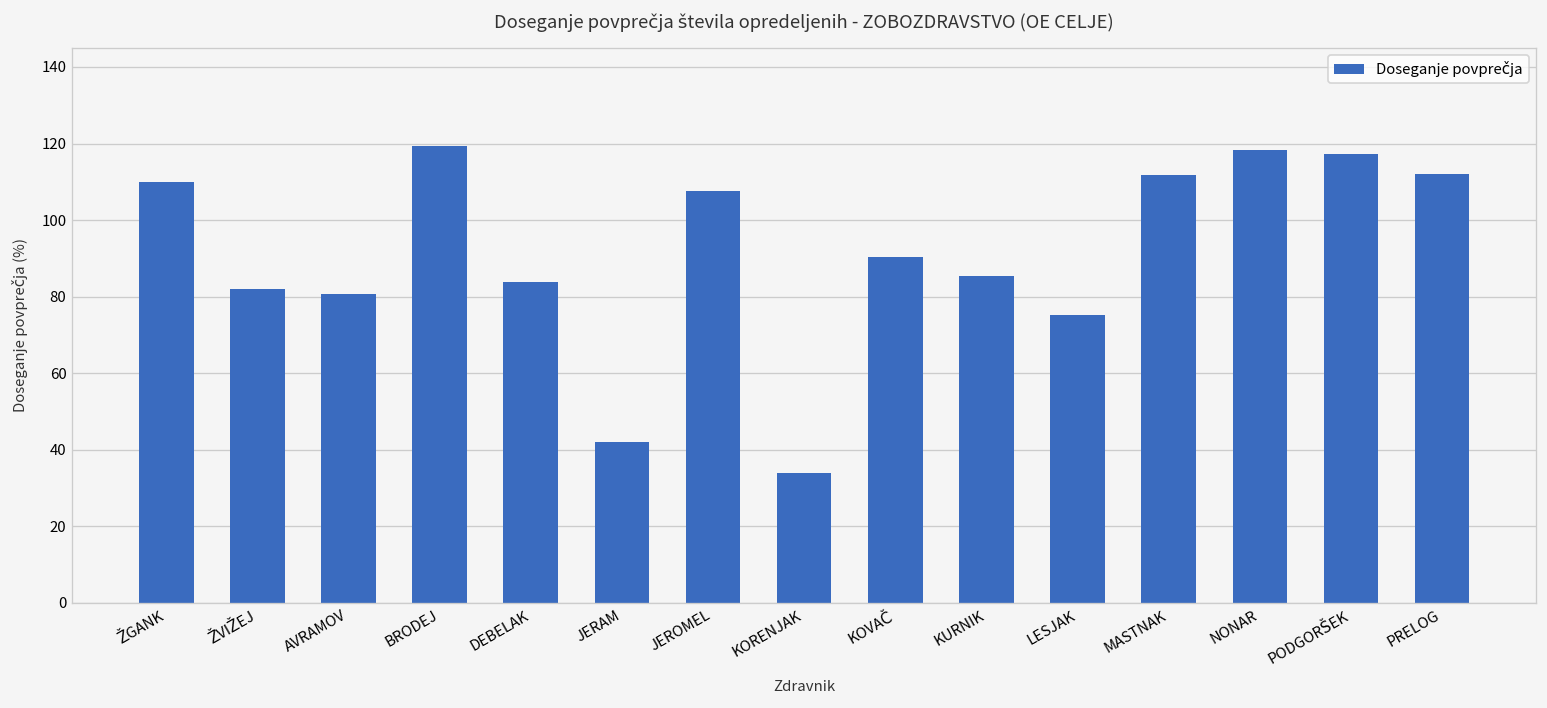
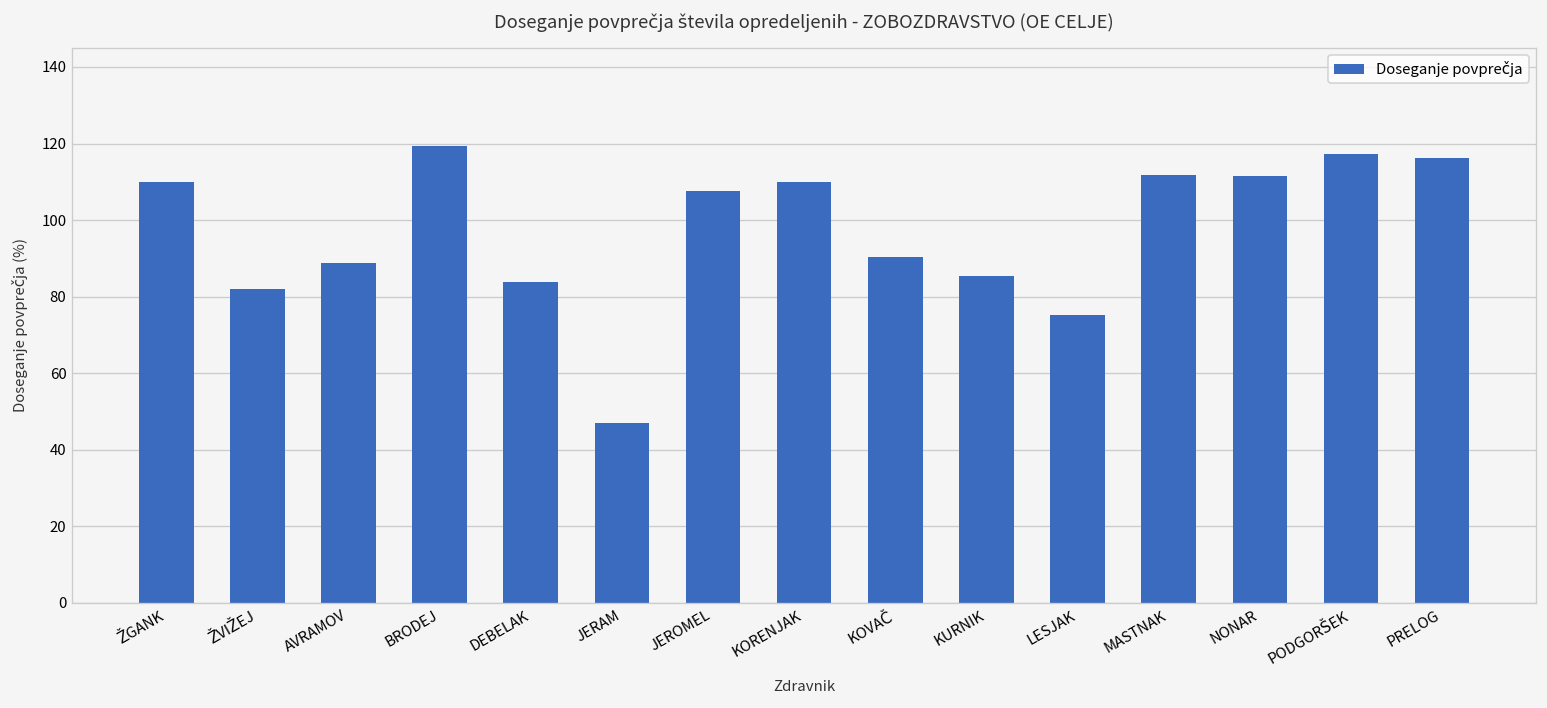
  {
    "ŽGANK": 110,
    "ŽVIŽEJ": 82,
-   "AVRAMOV": 81,
+   "AVRAMOV": 89,
    "BRODEJ": 119,
    "DEBELAK": 84,
-   "JERAM": 42,
+   "JERAM": 47,
    "JEROMEL": 108,
-   "KORENJAK": 34,
+   "KORENJAK": 110,
    "KOVAČ": 90,
    "KURNIK": 85,
    "LESJAK": 75,
    "MASTNAK": 112,
-   "NONAR": 118,
+   "NONAR": 112,
    "PODGORŠEK": 117,
-   "PRELOG": 112
+   "PRELOG": 116
  }
